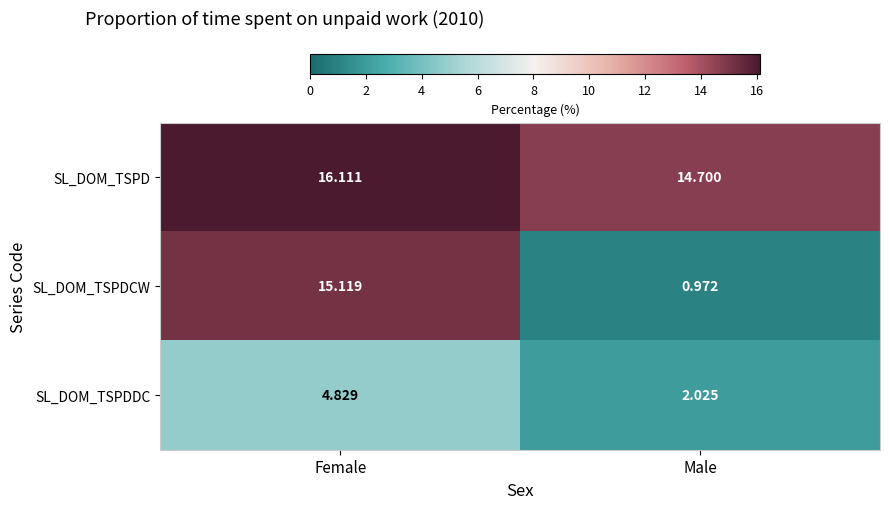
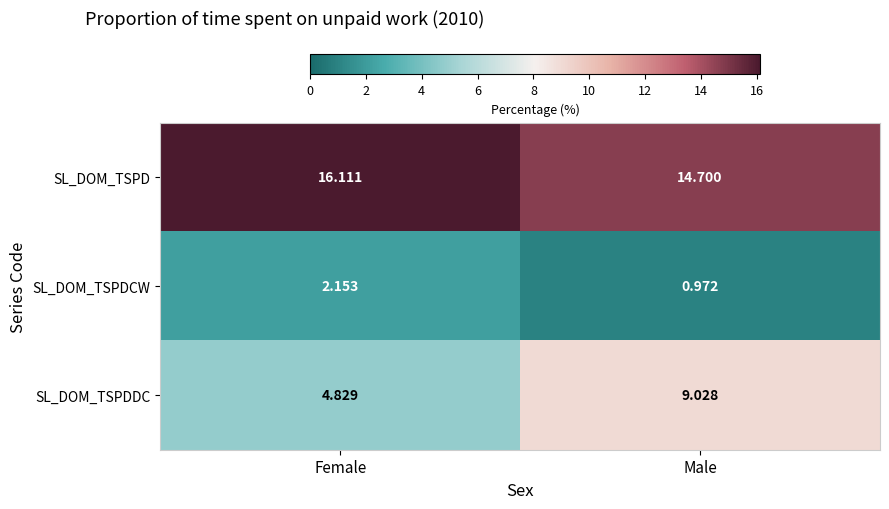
  {
    "SL_DOM_TSPD": {
      "Female": 16.111,
      "Male": 14.700
    },
    "SL_DOM_TSPDCW": {
-     "Female": 15.119,
+     "Female": 2.153,
      "Male": 0.972
    },
    "SL_DOM_TSPDDC": {
      "Female": 4.829,
-     "Male": 2.025
+     "Male": 9.028
    }
  }
